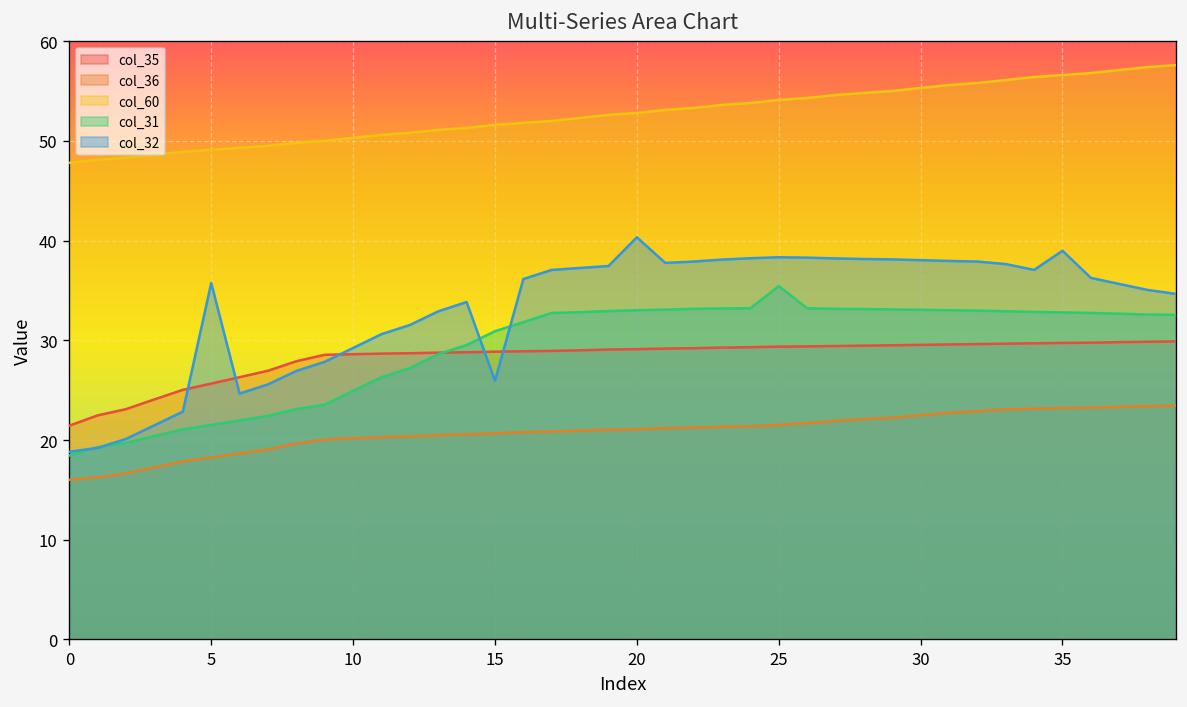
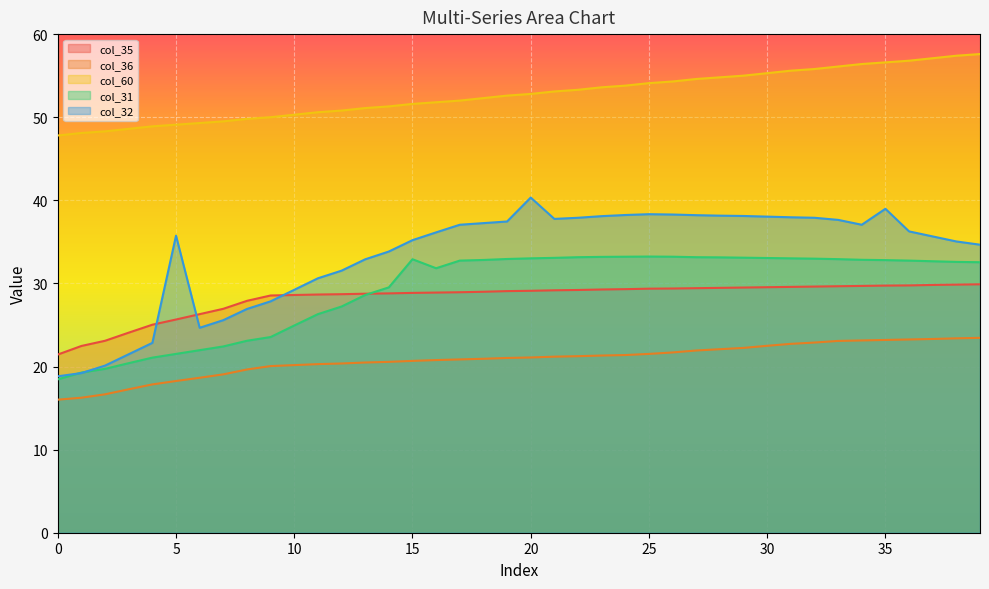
  {
    "col_31": {
      "0": 18,
      "5": 22,
      "10": 25,
-     "15": 31,
+     "15": 33,
      "20": 33,
-     "25": 35,
+     "25": 33,
      "30": 33,
      "35": 33
    },
    "col_32": {
      "0": 19,
      "5": 36,
      "10": 29,
-     "15": 26,
+     "15": 35,
      "20": 40,
      "25": 38,
      "30": 38,
      "35": 39
    }
  }
